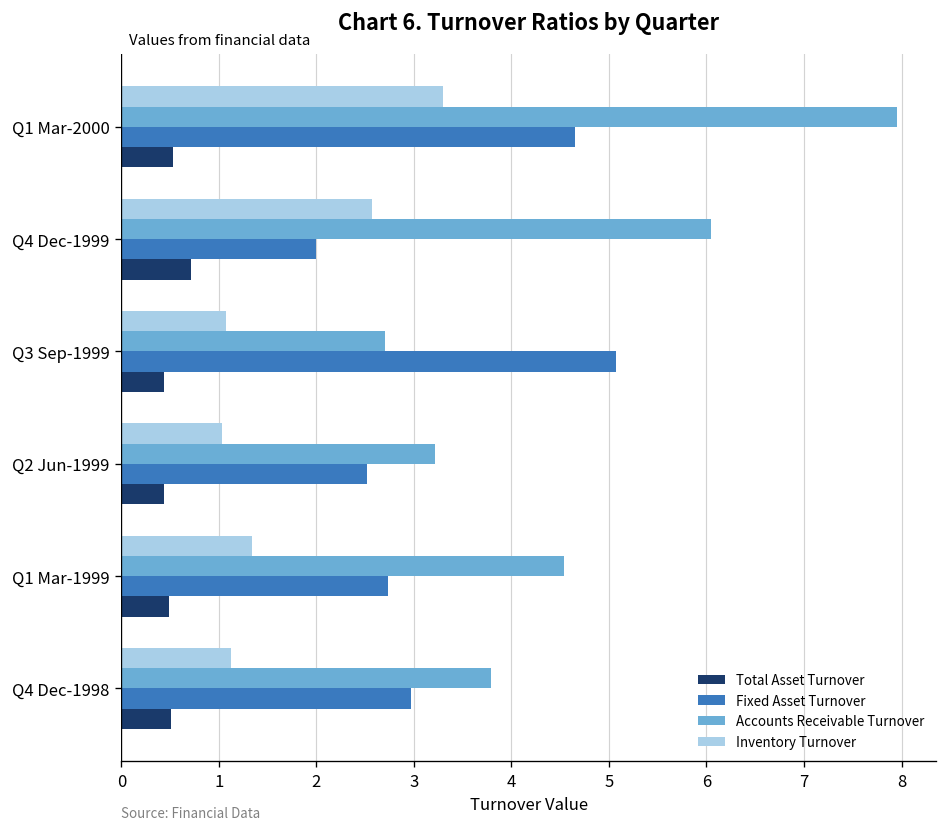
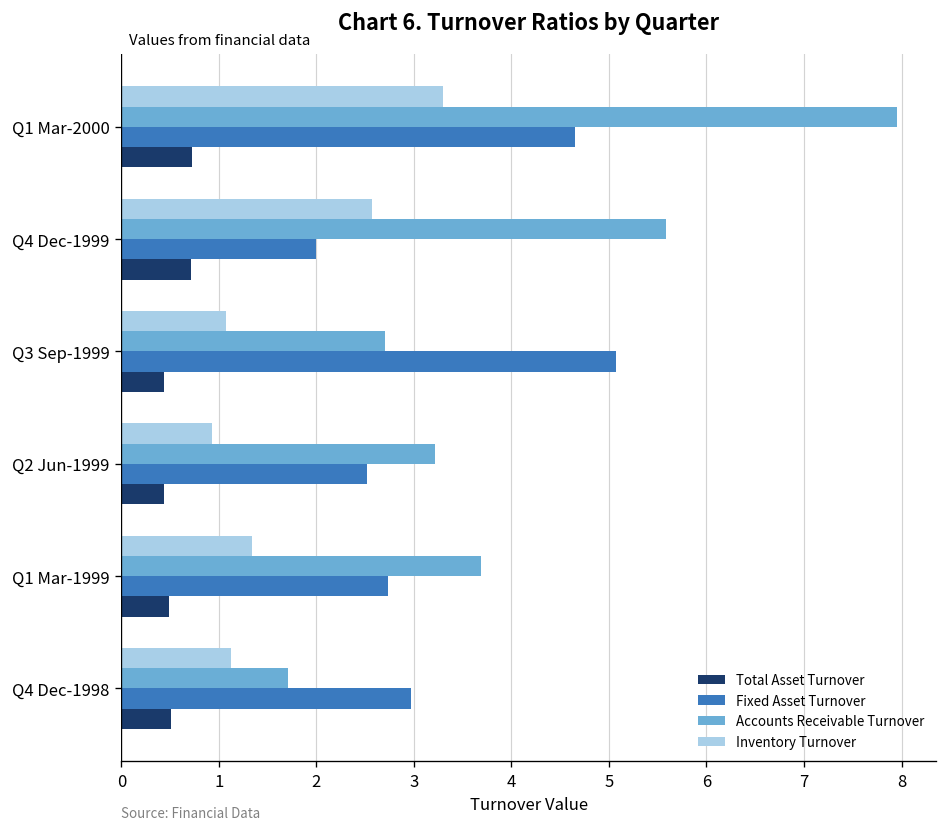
  {
    "Total Asset Turnover": {
-     "Q1 Mar-2000": 0.5,
+     "Q1 Mar-2000": 0.7,
      "Q4 Dec-1999": 0.7,
      "Q3 Sep-1999": 0.4,
      "Q2 Jun-1999": 0.4,
      "Q1 Mar-1999": 0.5,
      "Q4 Dec-1998": 0.5
    },
    "Fixed Asset Turnover": {
      "Q1 Mar-2000": 4.7,
      "Q4 Dec-1999": 2.0,
      "Q3 Sep-1999": 5.1,
      "Q2 Jun-1999": 2.5,
      "Q1 Mar-1999": 2.7,
      "Q4 Dec-1998": 3.0
    },
    "Accounts Receivable Turnover": {
      "Q1 Mar-2000": 8.0,
-     "Q4 Dec-1999": 6.0,
+     "Q4 Dec-1999": 5.6,
      "Q3 Sep-1999": 2.7,
      "Q2 Jun-1999": 3.2,
-     "Q1 Mar-1999": 4.5,
-     "Q4 Dec-1998": 3.8
+     "Q1 Mar-1999": 3.7,
+     "Q4 Dec-1998": 1.7
    },
    "Inventory Turnover": {
      "Q1 Mar-2000": 3.3,
      "Q4 Dec-1999": 2.6,
      "Q3 Sep-1999": 1.1,
-     "Q2 Jun-1999": 1.0,
+     "Q2 Jun-1999": 0.9,
      "Q1 Mar-1999": 1.3,
      "Q4 Dec-1998": 1.1
    }
  }
